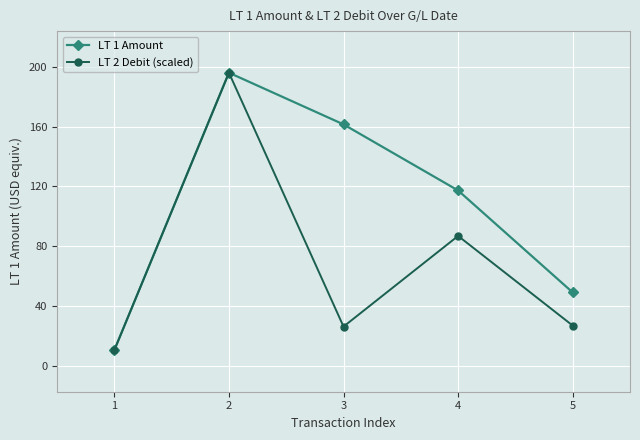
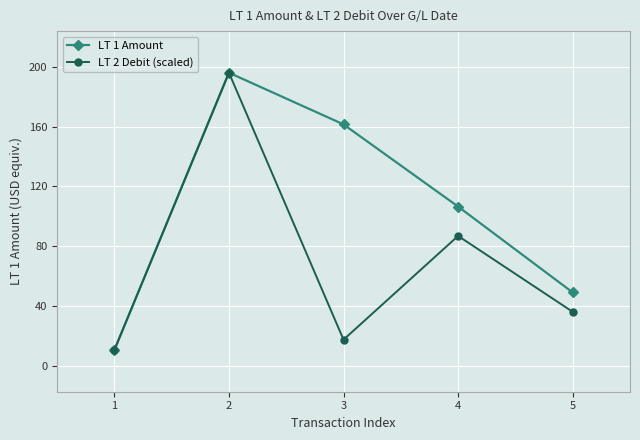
  {
    "LT 1 Amount": {
      "3": 162,
-     "4": 117,
+     "4": 107,
      "5": 49
    },
    "LT 2 Debit (scaled)": {
-     "3": 26,
+     "3": 17,
      "4": 87,
-     "5": 27
+     "5": 36
    }
  }
